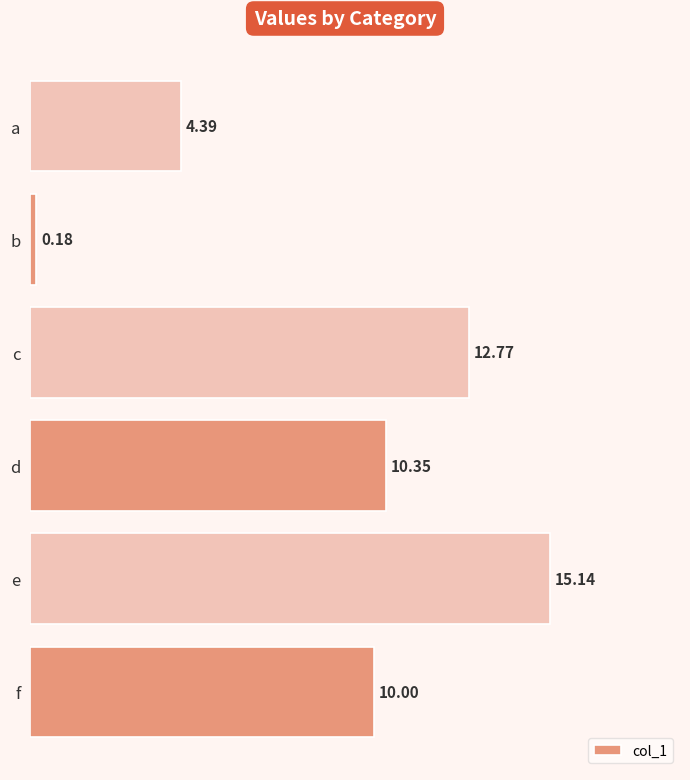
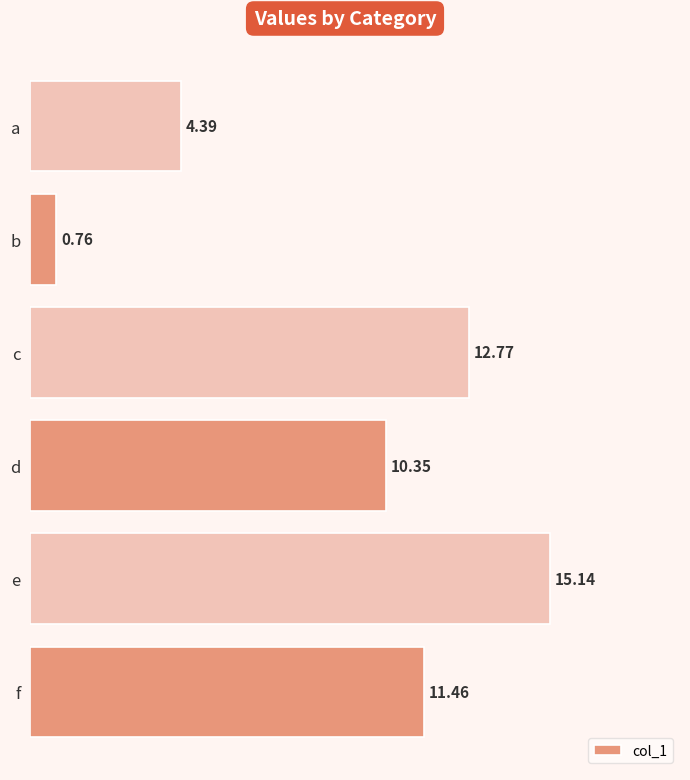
  {
    "a": 4.39,
-   "b": 0.18,
+   "b": 0.76,
    "c": 12.77,
    "d": 10.35,
    "e": 15.14,
-   "f": 10.00
+   "f": 11.46
  }
